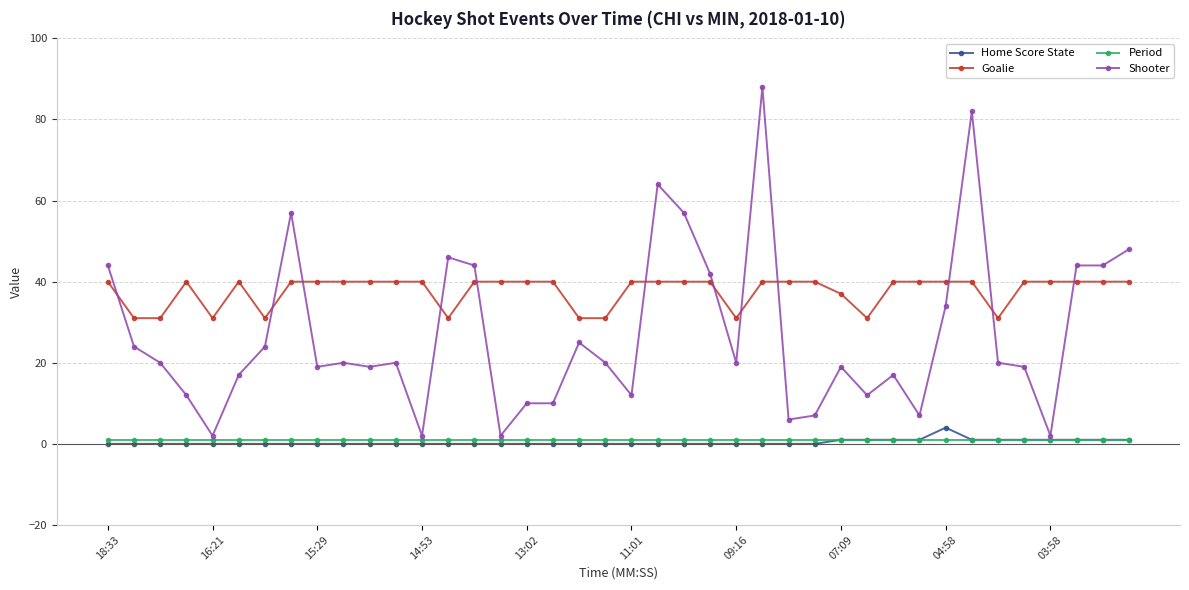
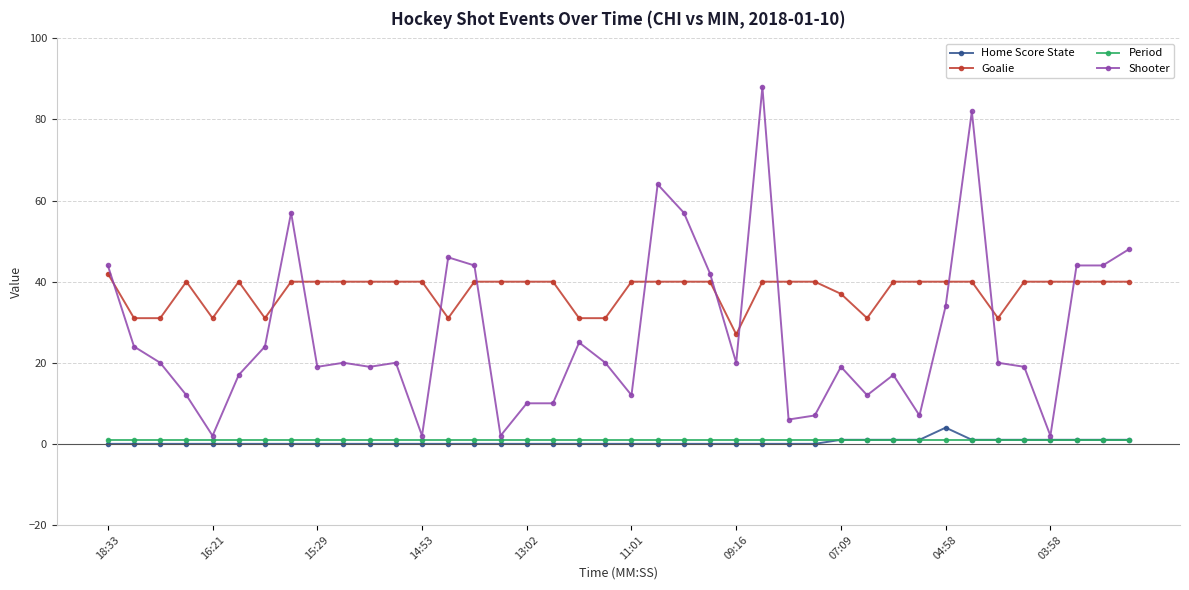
  {
    "Home Score State": {
      "18:33": 0,
      "16:21": 0,
      "15:29": 0,
      "14:53": 0,
      "13:02": 0,
      "11:01": 0,
      "09:16": 0,
      "04:58": 4
    },
    "Goalie": {
-     "18:33": 40,
+     "18:33": 42,
      "16:21": 31,
      "15:29": 40,
      "14:53": 40,
      "13:02": 40,
      "11:01": 40,
-     "09:16": 31,
+     "09:16": 27,
      "07:09": 37,
      "04:58": 40,
      "03:58": 40
    },
    "Period": {
      "18:33": 1,
      "16:21": 1,
      "15:29": 1,
      "14:53": 1,
      "13:02": 1,
      "11:01": 1,
      "09:16": 1,
      "04:58": 1
    },
    "Shooter": {
      "18:33": 44,
      "16:21": 2,
      "15:29": 19,
      "14:53": 2,
      "13:02": 10,
      "11:01": 12,
      "09:16": 20,
      "07:09": 19,
      "04:58": 34,
      "03:58": 2
    }
  }
